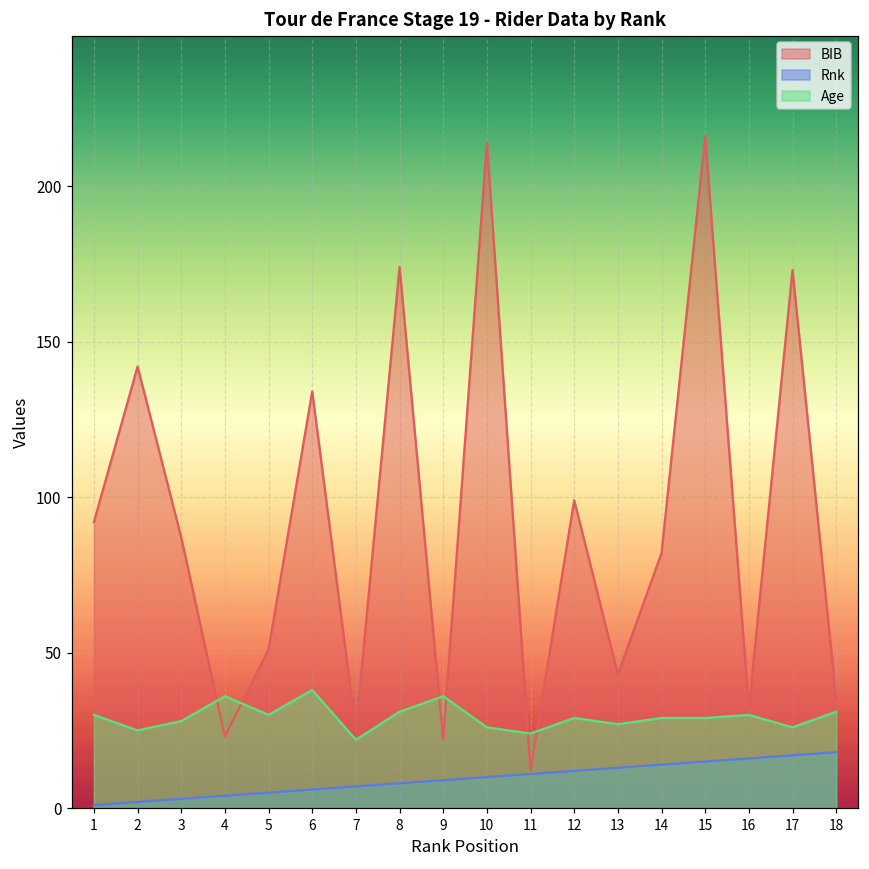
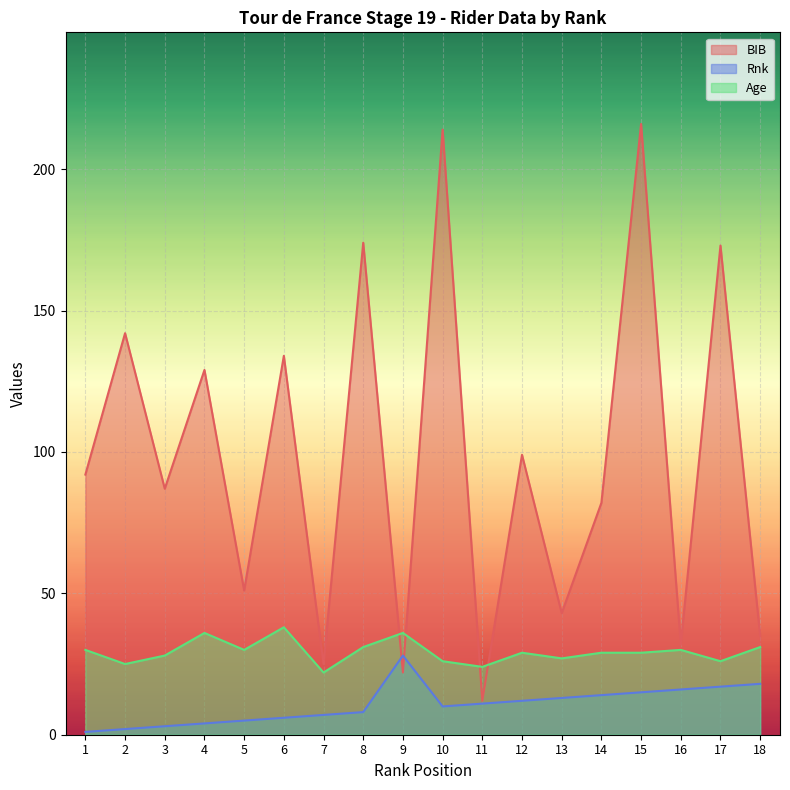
  {
    "BIB": {
      "1": 92,
      "2": 142,
      "3": 87,
-     "4": 23,
+     "4": 129,
      "5": 51,
      "6": 134,
      "7": 25,
      "8": 174,
      "9": 22,
      "10": 214,
      "11": 12,
      "12": 99,
      "13": 43,
      "14": 82,
      "15": 216,
      "16": 32,
      "17": 173,
      "18": 35
    },
    "Rnk": {
      "1": 1,
      "2": 2,
      "3": 3,
      "4": 4,
      "5": 5,
      "6": 6,
      "7": 7,
      "8": 8,
-     "9": 9,
+     "9": 28,
      "10": 10,
      "11": 11,
      "12": 12,
      "13": 13,
      "14": 14,
      "15": 15,
      "16": 16,
      "17": 17,
      "18": 18
    },
    "Age": {
      "1": 30,
      "2": 25,
      "3": 28,
      "4": 36,
      "5": 30,
      "6": 38,
      "7": 22,
      "8": 31,
      "9": 36,
      "10": 26,
      "11": 24,
      "12": 29,
      "13": 27,
      "14": 29,
      "15": 29,
      "16": 30,
      "17": 26,
      "18": 31
    }
  }
